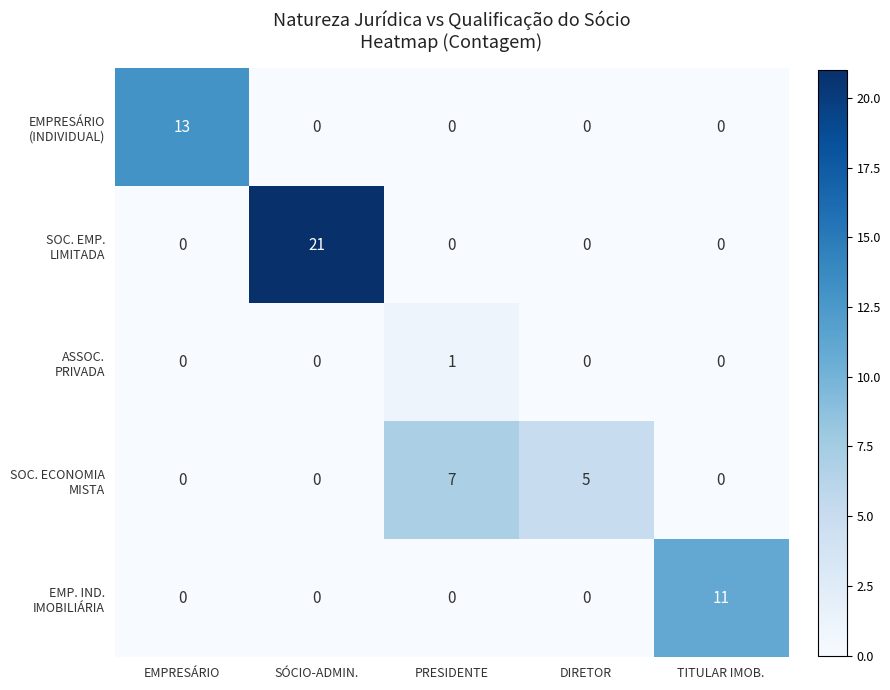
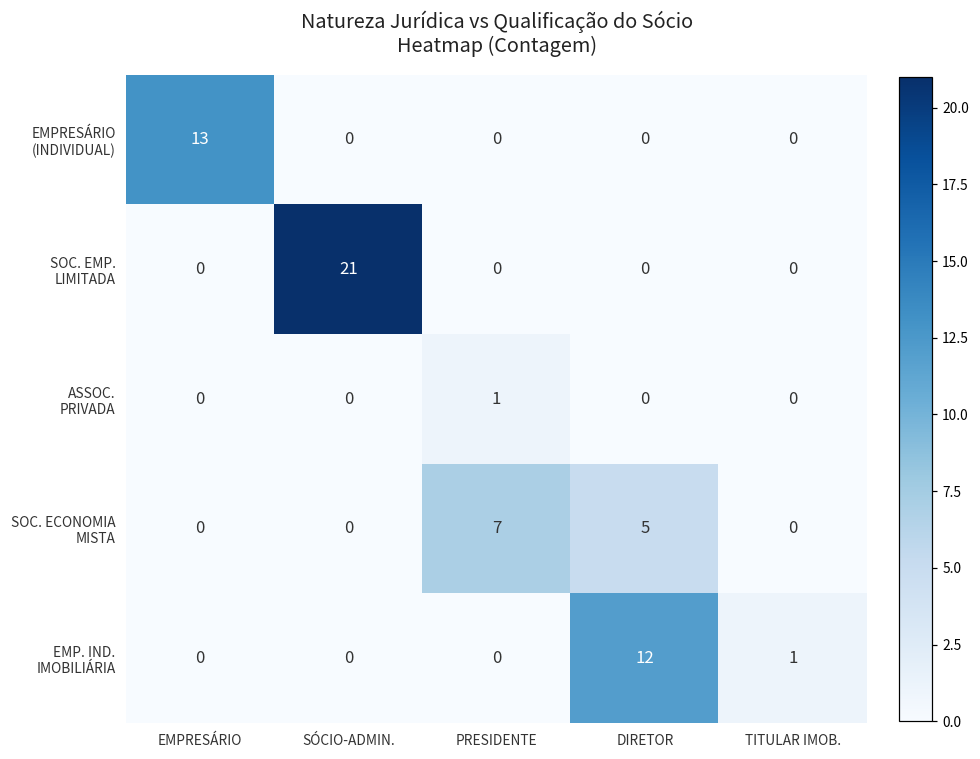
  {
    "EMPRESÁRIO (INDIVIDUAL)": {
      "EMPRESÁRIO": 13,
      "SÓCIO-ADMIN.": 0,
      "PRESIDENTE": 0,
      "DIRETOR": 0,
      "TITULAR IMOB.": 0
    },
    "SOC. EMP. LIMITADA": {
      "EMPRESÁRIO": 0,
      "SÓCIO-ADMIN.": 21,
      "PRESIDENTE": 0,
      "DIRETOR": 0,
      "TITULAR IMOB.": 0
    },
    "ASSOC. PRIVADA": {
      "EMPRESÁRIO": 0,
      "SÓCIO-ADMIN.": 0,
      "PRESIDENTE": 1,
      "DIRETOR": 0,
      "TITULAR IMOB.": 0
    },
    "SOC. ECONOMIA MISTA": {
      "EMPRESÁRIO": 0,
      "SÓCIO-ADMIN.": 0,
      "PRESIDENTE": 7,
      "DIRETOR": 5,
      "TITULAR IMOB.": 0
    },
    "EMP. IND. IMOBILIÁRIA": {
      "EMPRESÁRIO": 0,
      "SÓCIO-ADMIN.": 0,
      "PRESIDENTE": 0,
-     "DIRETOR": 0,
-     "TITULAR IMOB.": 11
+     "DIRETOR": 12,
+     "TITULAR IMOB.": 1
    }
  }
